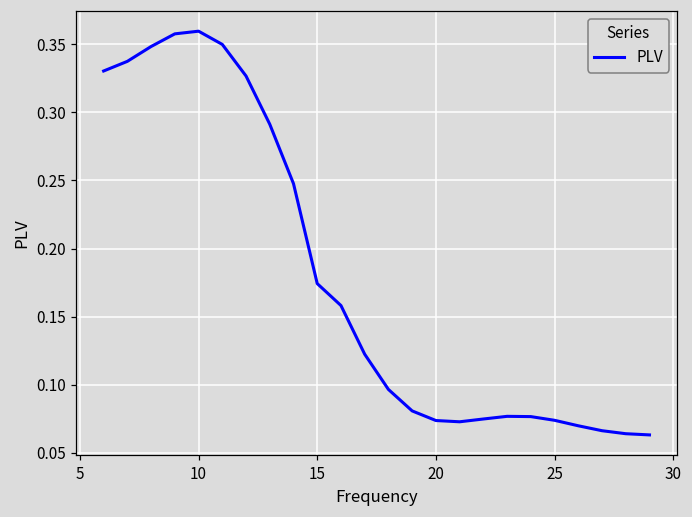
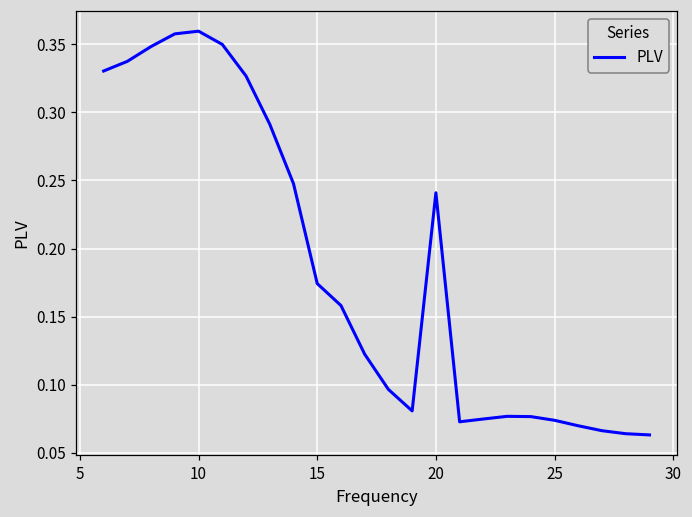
  {
    "10": 0.360,
    "15": 0.174,
-   "20": 0.074,
+   "20": 0.241,
    "25": 0.074
  }
